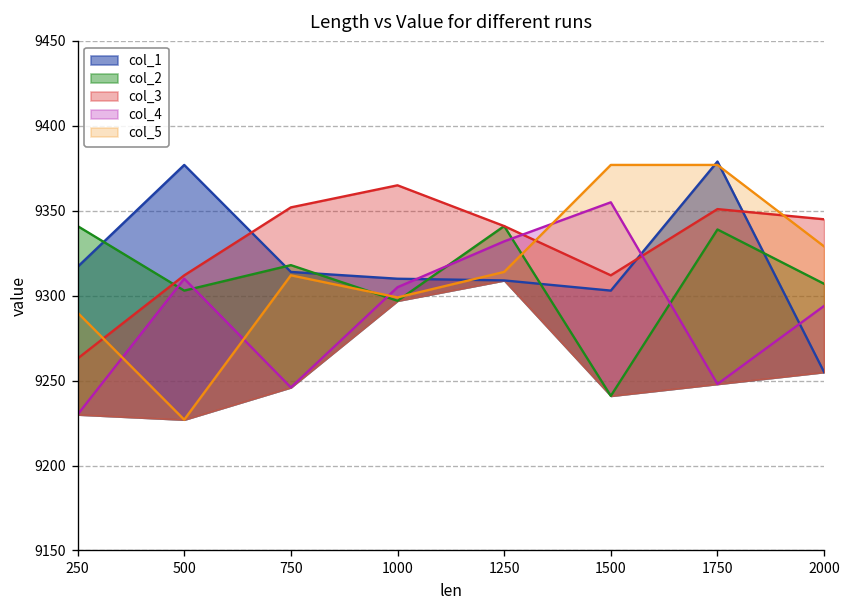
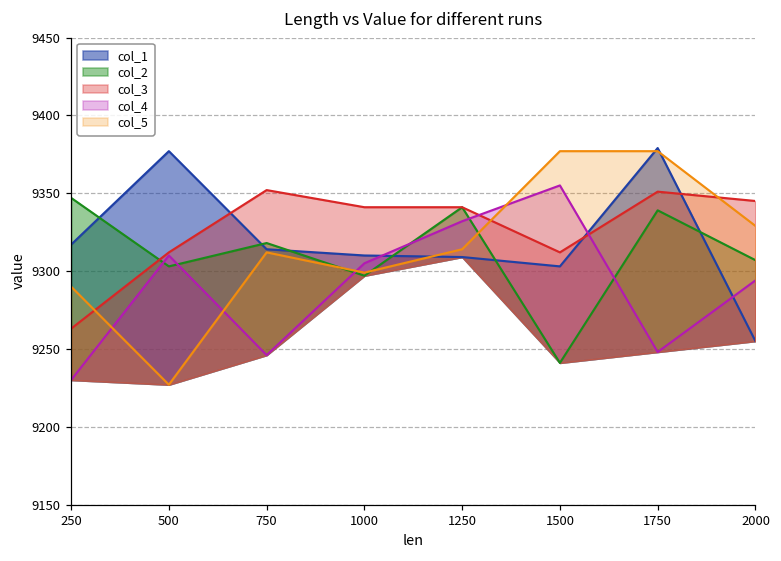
  {
    "col_1": {
      "250": 9317,
      "500": 9377,
      "750": 9314,
      "1000": 9310,
      "1250": 9309,
      "1500": 9303,
      "1750": 9379,
      "2000": 9255
    },
    "col_2": {
-     "250": 9341,
+     "250": 9347,
      "500": 9303,
      "750": 9318,
      "1000": 9297,
      "1500": 9241,
      "1750": 9339,
      "2000": 9307
    },
    "col_3": {
      "250": 9263,
      "500": 9312,
      "750": 9352,
-     "1000": 9365,
+     "1000": 9341,
      "1500": 9312,
      "1750": 9351,
      "2000": 9345
    },
    "col_4": {
      "250": 9230,
      "500": 9310,
      "750": 9246,
      "1000": 9305,
      "1250": 9332,
      "1500": 9355,
      "1750": 9248,
      "2000": 9294
    },
    "col_5": {
      "250": 9290,
      "500": 9227,
      "750": 9312,
      "1000": 9299,
      "1250": 9314,
      "1500": 9377,
      "1750": 9377,
      "2000": 9329
    }
  }
